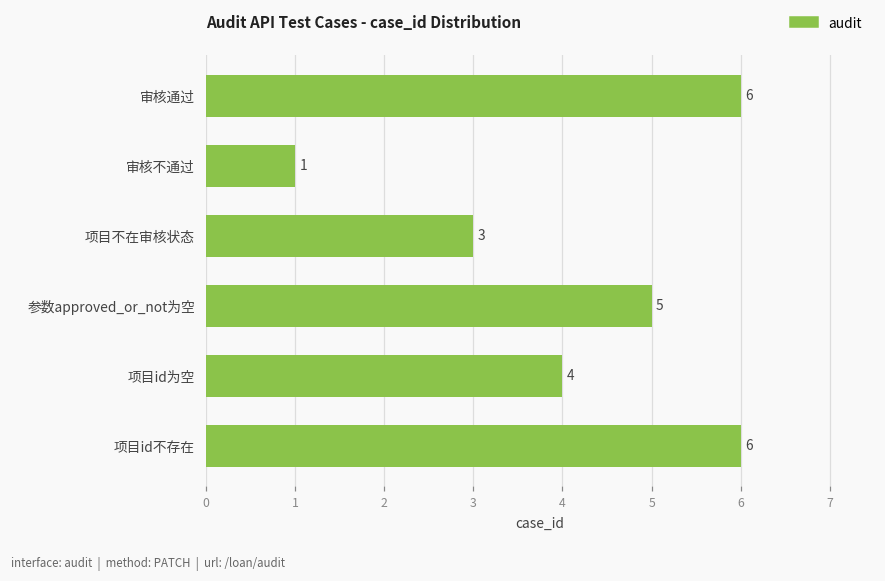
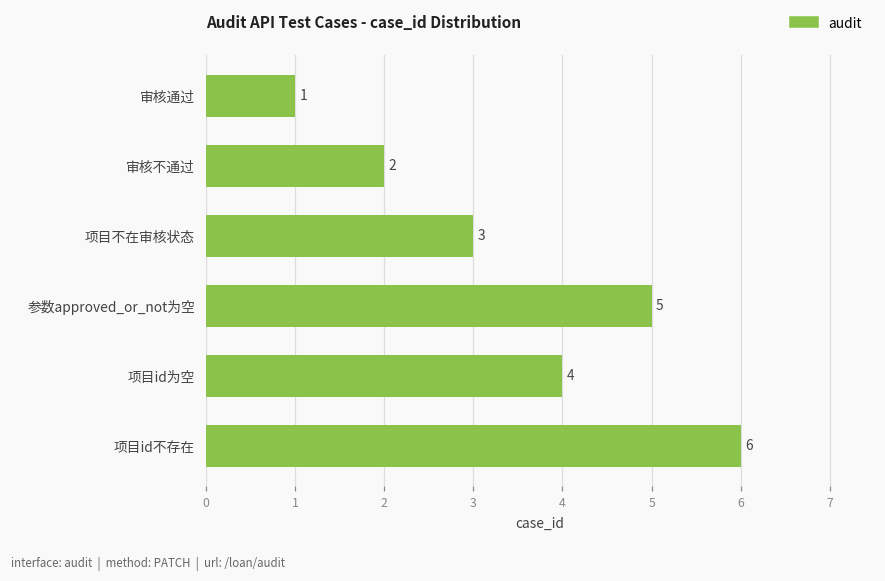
  {
-   "审核通过": 6,
-   "审核不通过": 1,
+   "审核通过": 1,
+   "审核不通过": 2,
    "项目不在审核状态": 3,
    "参数approved_or_not为空": 5,
    "项目id为空": 4,
    "项目id不存在": 6
  }
